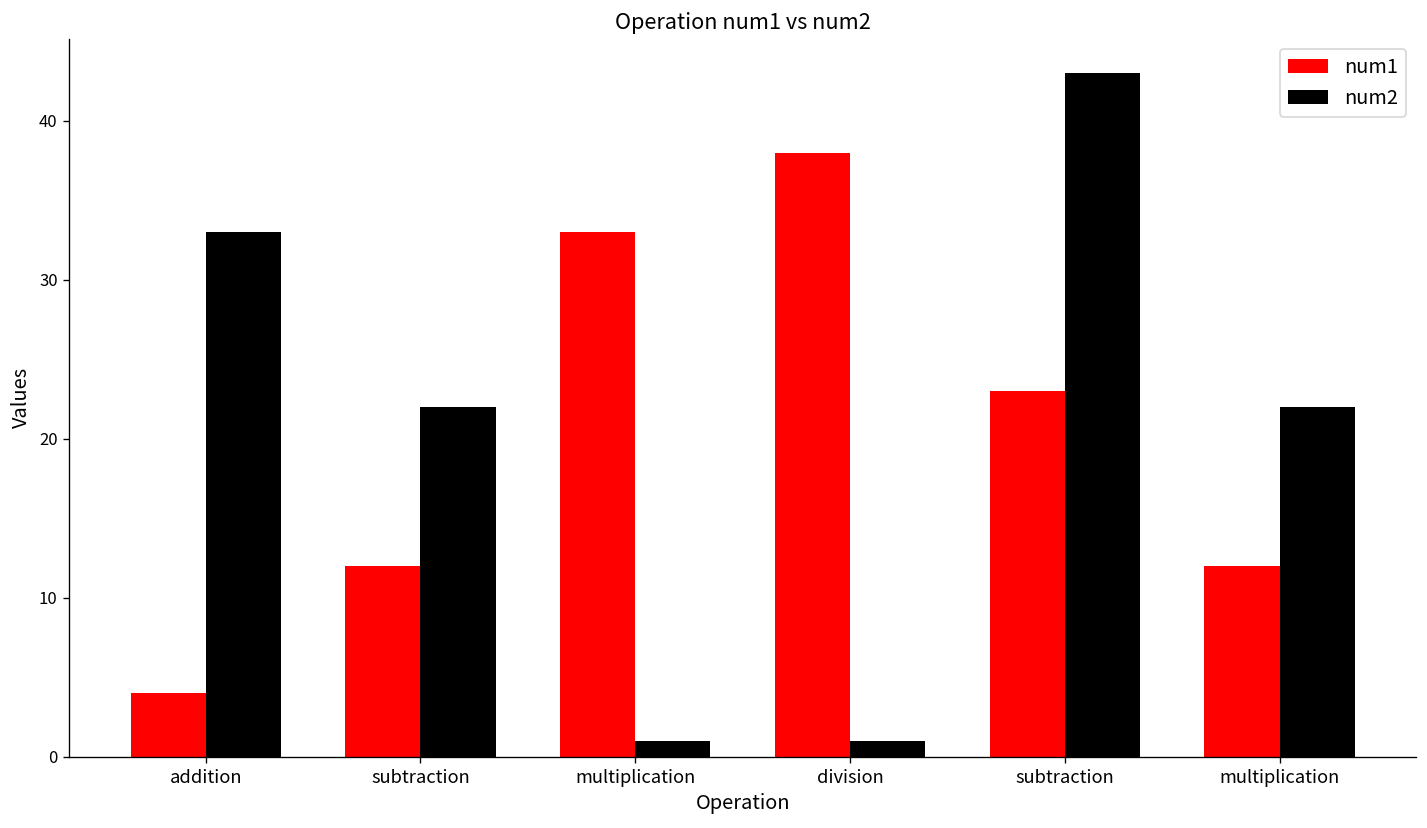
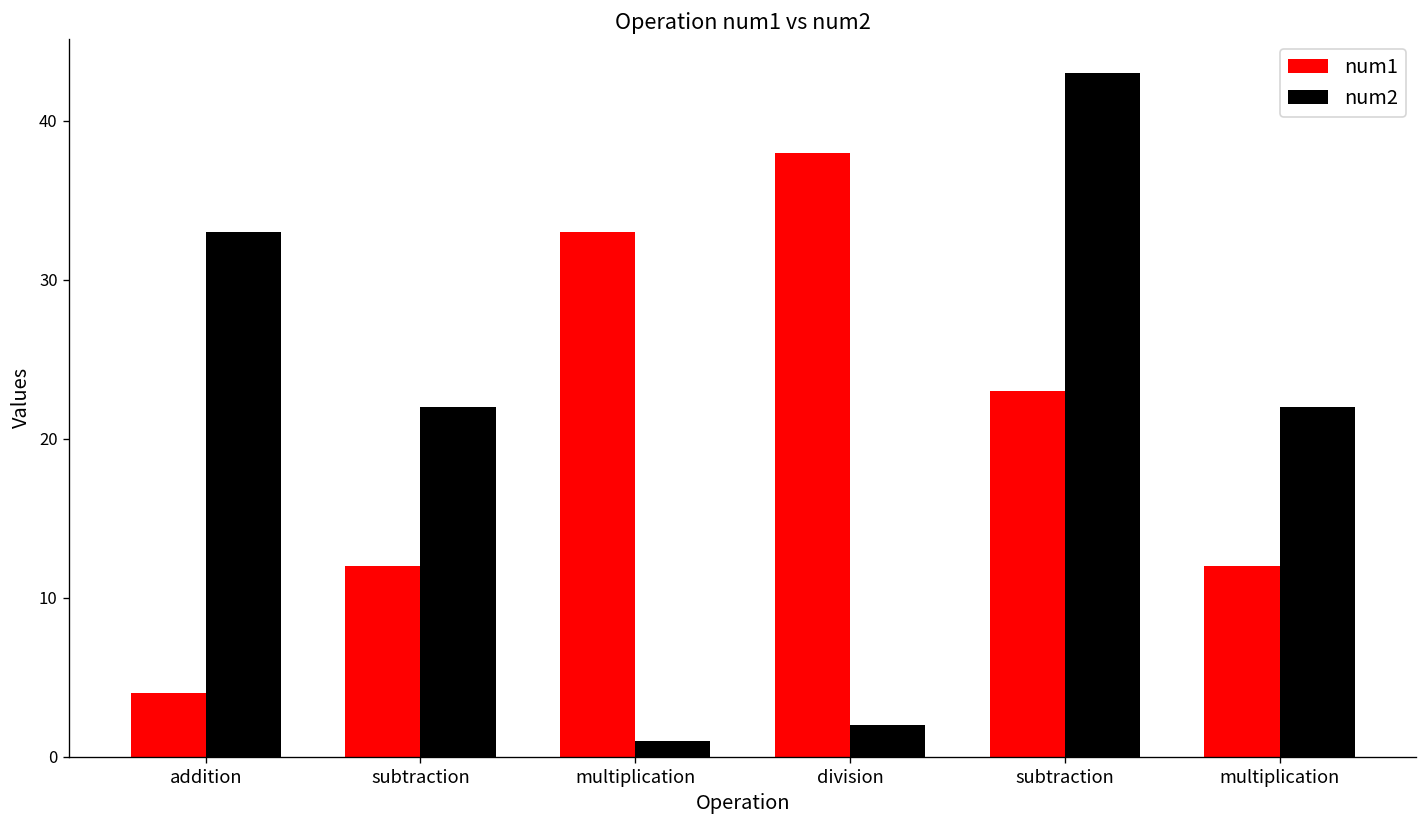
  {
    "num1": {
      "addition": 4,
      "division": 38
    },
    "num2": {
      "addition": 33,
-     "division": 1
+     "division": 2
    }
  }
